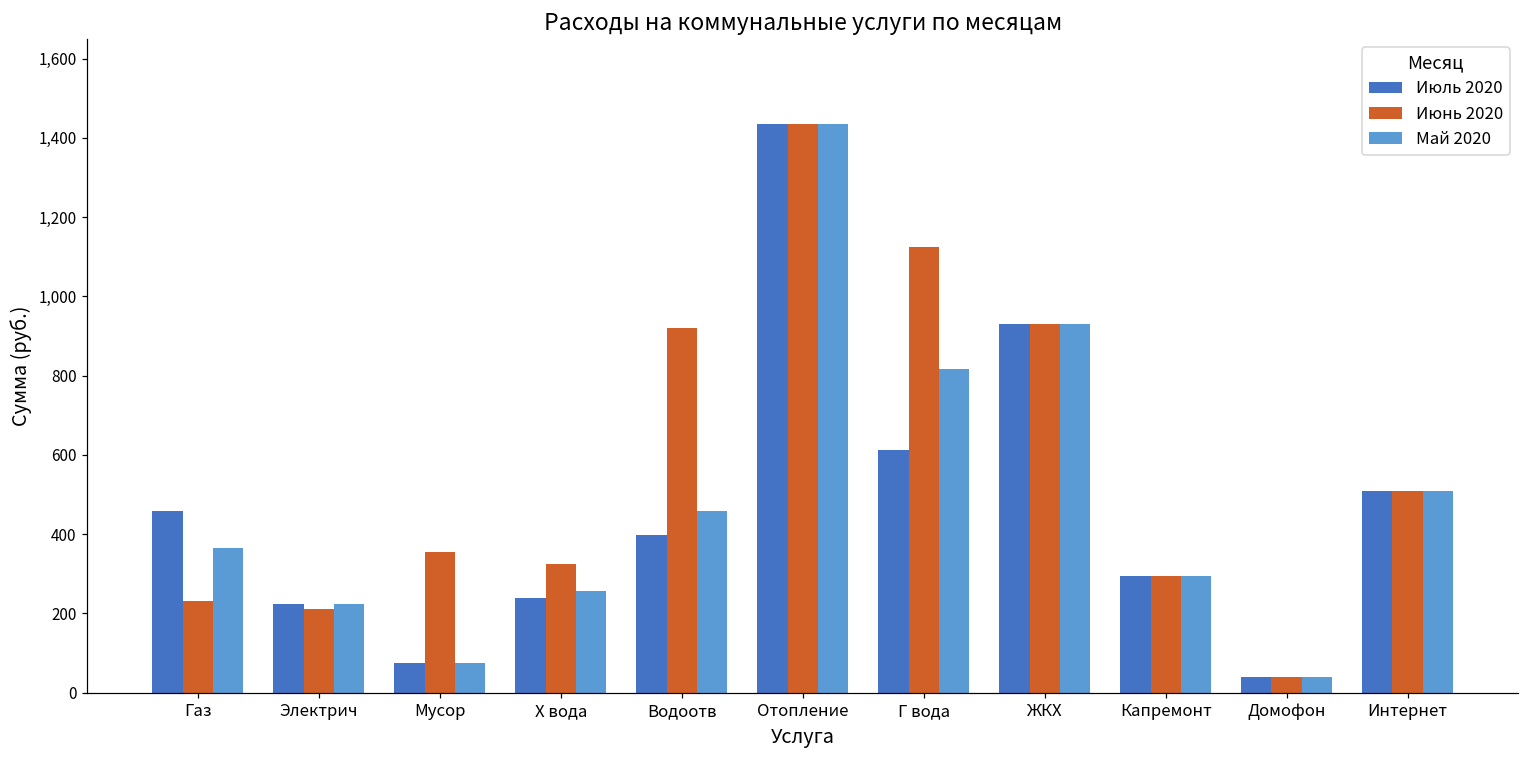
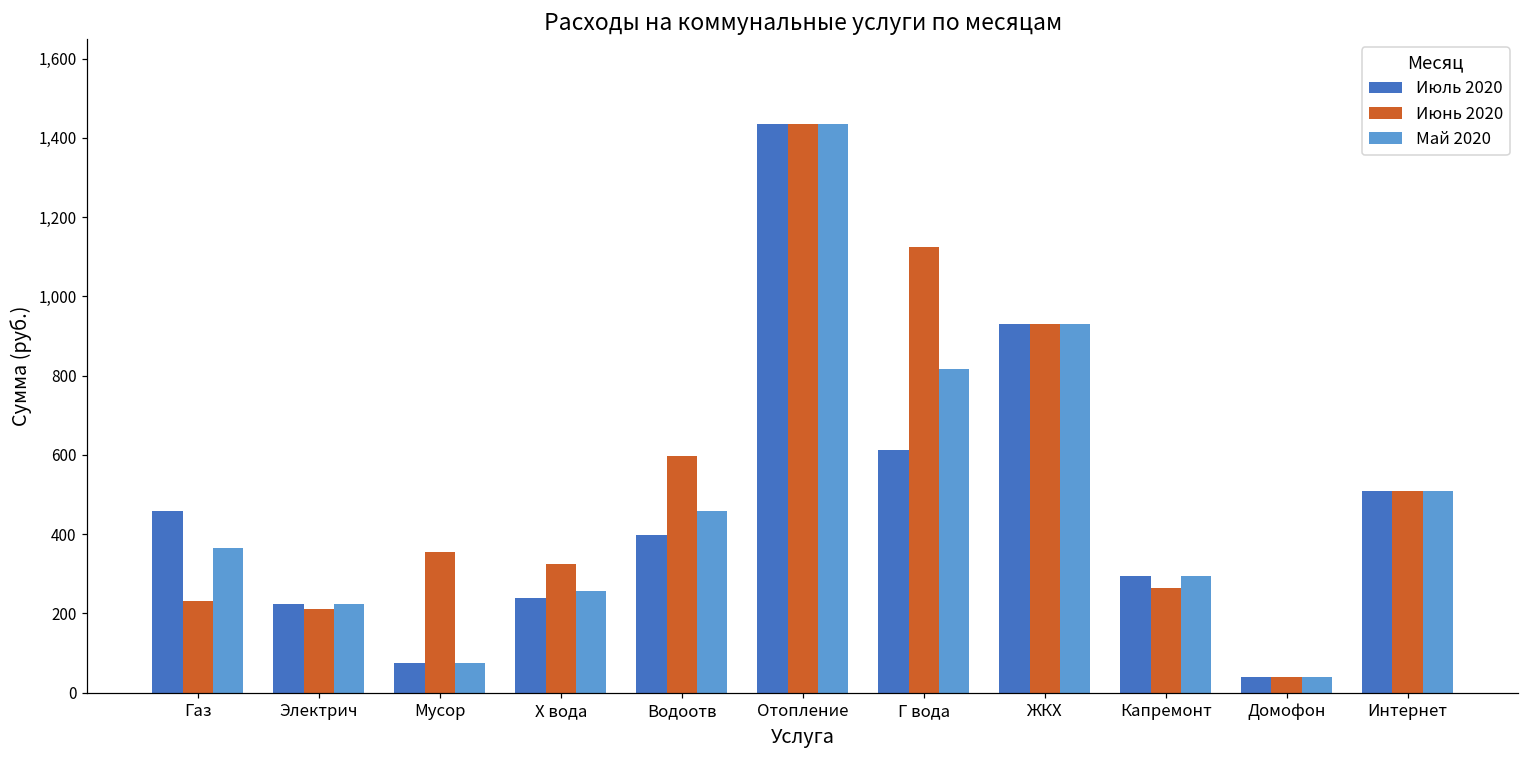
  {
    "Июнь 2020": {
      "Газ": "230",
      "Электрич": "210",
      "Мусор": "350",
      "Х вода": "320",
-     "Водоотв": "920",
+     "Водоотв": "600",
      "Отопление": "1,430",
      "Г вода": "1,120",
      "ЖКХ": "930",
-     "Капремонт": "290",
+     "Капремонт": "270",
      "Домофон": "40",
      "Интернет": "510"
    }
  }
